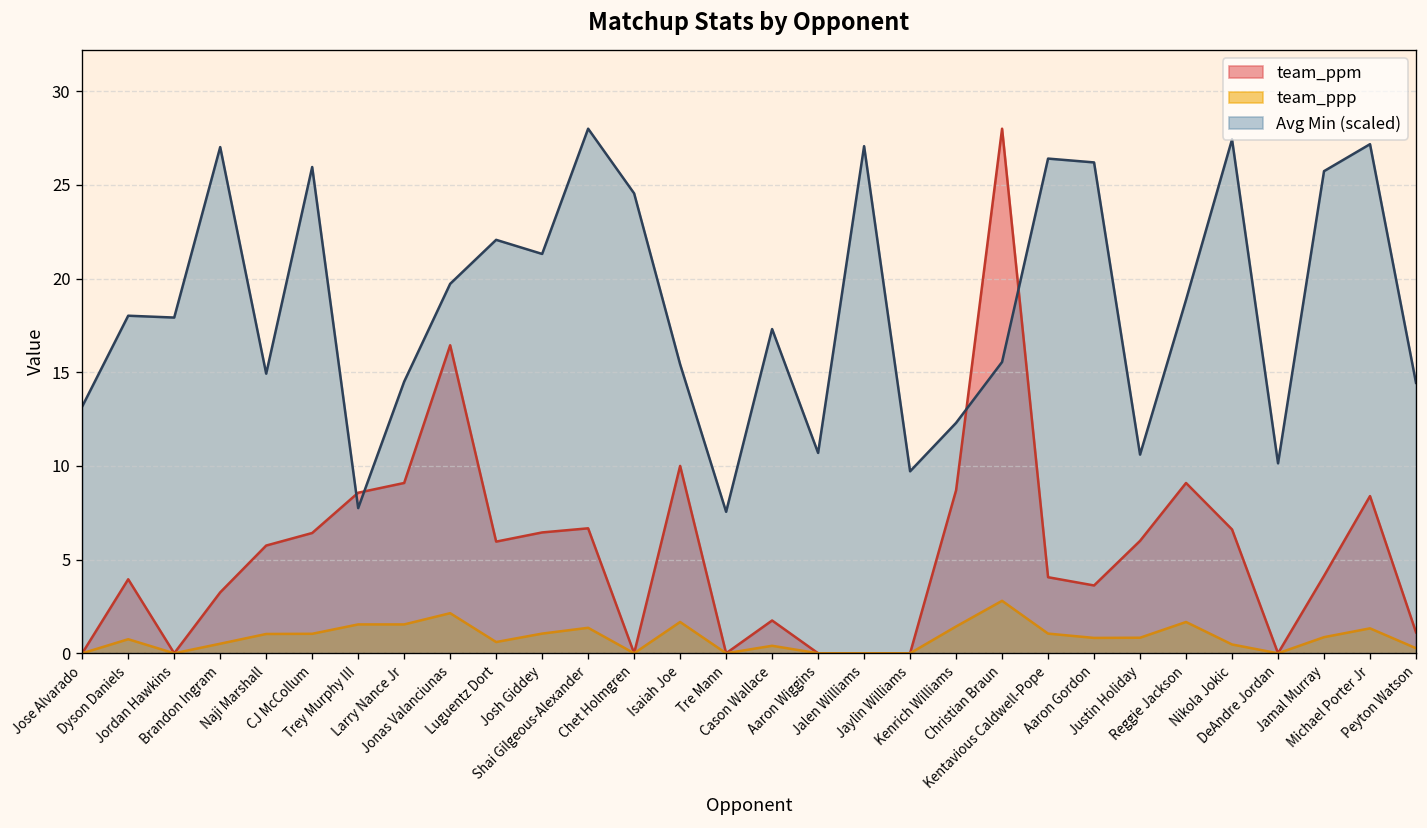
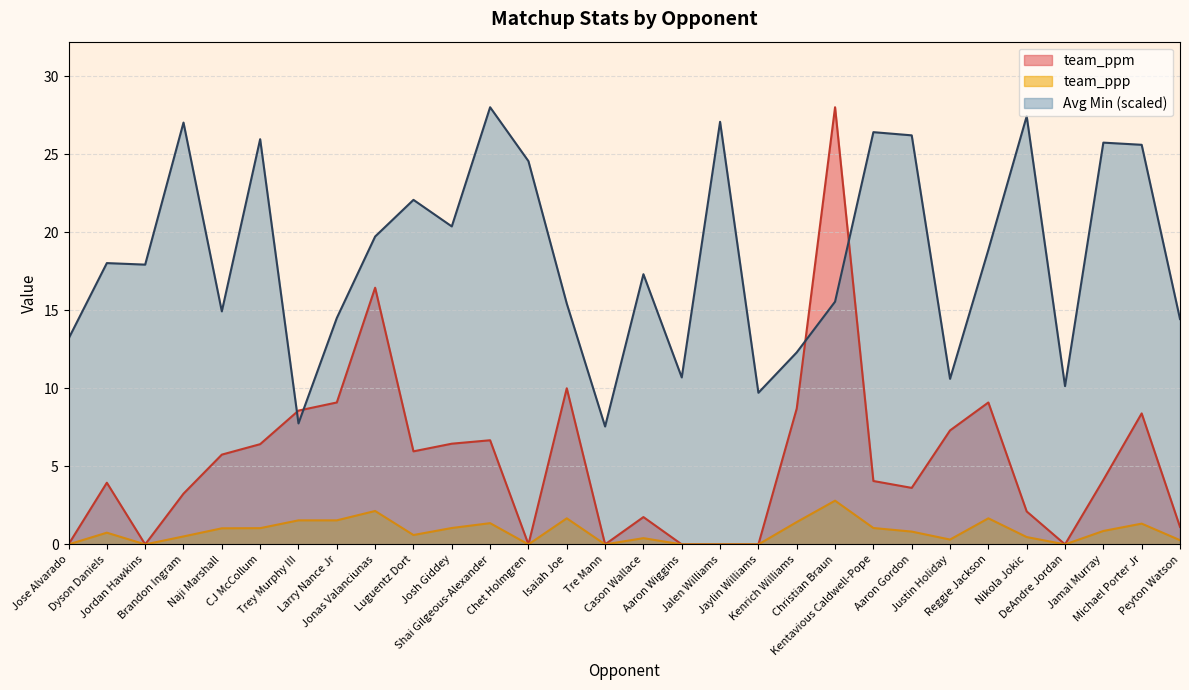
  {
    "team_ppm": {
      "Dyson Daniels": 4.0,
      "Brandon Ingram": 3.3,
      "Naji Marshall": 5.8,
      "CJ McCollum": 6.4,
      "Trey Murphy III": 8.6,
      "Larry Nance Jr": 9.1,
      "Jonas Valanciunas": 16.4,
      "Luguentz Dort": 6.0,
      "Josh Giddey": 6.5,
      "Shai Gilgeous-Alexander": 6.7,
      "Isaiah Joe": 10.0,
      "Cason Wallace": 1.8,
      "Kenrich Williams": 8.7,
      "Christian Braun": 28.0,
      "Kentavious Caldwell-Pope": 4.1,
      "Aaron Gordon": 3.6,
-     "Justin Holiday": 6.0,
+     "Justin Holiday": 7.3,
      "Reggie Jackson": 9.1,
-     "Nikola Jokic": 6.6,
+     "Nikola Jokic": 2.1,
      "Jamal Murray": 4.1,
      "Michael Porter Jr": 8.4,
      "Peyton Watson": 1.1
    },
    "team_ppp": {
      "Dyson Daniels": 0.8,
      "Brandon Ingram": 0.5,
      "Naji Marshall": 1.0,
      "CJ McCollum": 1.0,
      "Trey Murphy III": 1.5,
      "Larry Nance Jr": 1.5,
      "Jonas Valanciunas": 2.1,
      "Luguentz Dort": 0.6,
      "Josh Giddey": 1.1,
      "Shai Gilgeous-Alexander": 1.4,
      "Isaiah Joe": 1.7,
      "Cason Wallace": 0.4,
      "Kenrich Williams": 1.4,
      "Christian Braun": 2.8,
      "Kentavious Caldwell-Pope": 1.1,
      "Aaron Gordon": 0.8,
-     "Justin Holiday": 0.8,
+     "Justin Holiday": 0.3,
      "Reggie Jackson": 1.7,
      "Nikola Jokic": 0.5,
      "Jamal Murray": 0.9,
      "Michael Porter Jr": 1.3,
      "Peyton Watson": 0.3
    },
    "Avg Min (scaled)": {
      "Jose Alvarado": 13.2,
      "Dyson Daniels": 18.0,
      "Jordan Hawkins": 17.9,
      "Brandon Ingram": 27.0,
      "Naji Marshall": 14.9,
      "CJ McCollum": 26.0,
      "Trey Murphy III": 7.7,
      "Larry Nance Jr": 14.5,
      "Jonas Valanciunas": 19.7,
      "Luguentz Dort": 22.1,
-     "Josh Giddey": 21.3,
+     "Josh Giddey": 20.4,
      "Shai Gilgeous-Alexander": 28.0,
      "Chet Holmgren": 24.5,
      "Isaiah Joe": 15.4,
      "Tre Mann": 7.6,
      "Cason Wallace": 17.3,
      "Aaron Wiggins": 10.7,
      "Jalen Williams": 27.1,
      "Jaylin Williams": 9.7,
      "Kenrich Williams": 12.3,
      "Christian Braun": 15.5,
      "Kentavious Caldwell-Pope": 26.4,
      "Aaron Gordon": 26.2,
      "Justin Holiday": 10.6,
      "Reggie Jackson": 18.9,
      "DeAndre Jordan": 10.1,
      "Jamal Murray": 25.7,
-     "Michael Porter Jr": 27.2,
+     "Michael Porter Jr": 25.6,
      "Peyton Watson": 14.4
    }
  }
